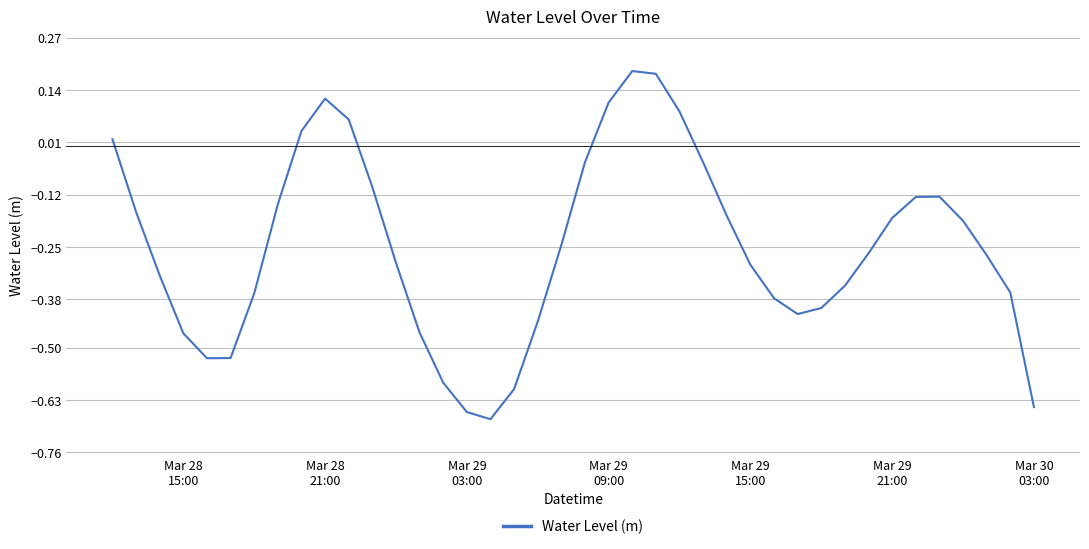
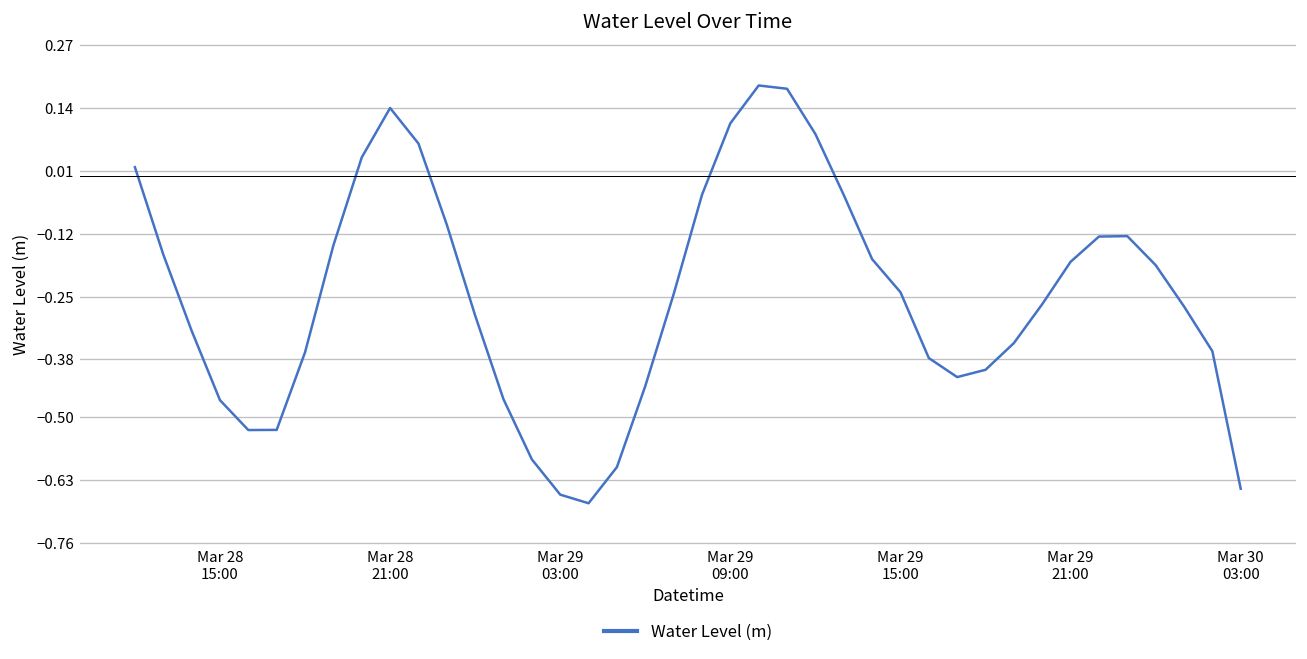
  {
    "Mar 28 15:00": -0.46,
-   "Mar 28 21:00": 0.12,
+   "Mar 28 21:00": 0.14,
    "Mar 29 03:00": -0.66,
    "Mar 29 09:00": 0.11,
-   "Mar 29 15:00": -0.29,
+   "Mar 29 15:00": -0.24,
    "Mar 29 21:00": -0.18,
    "Mar 30 03:00": -0.65
  }
